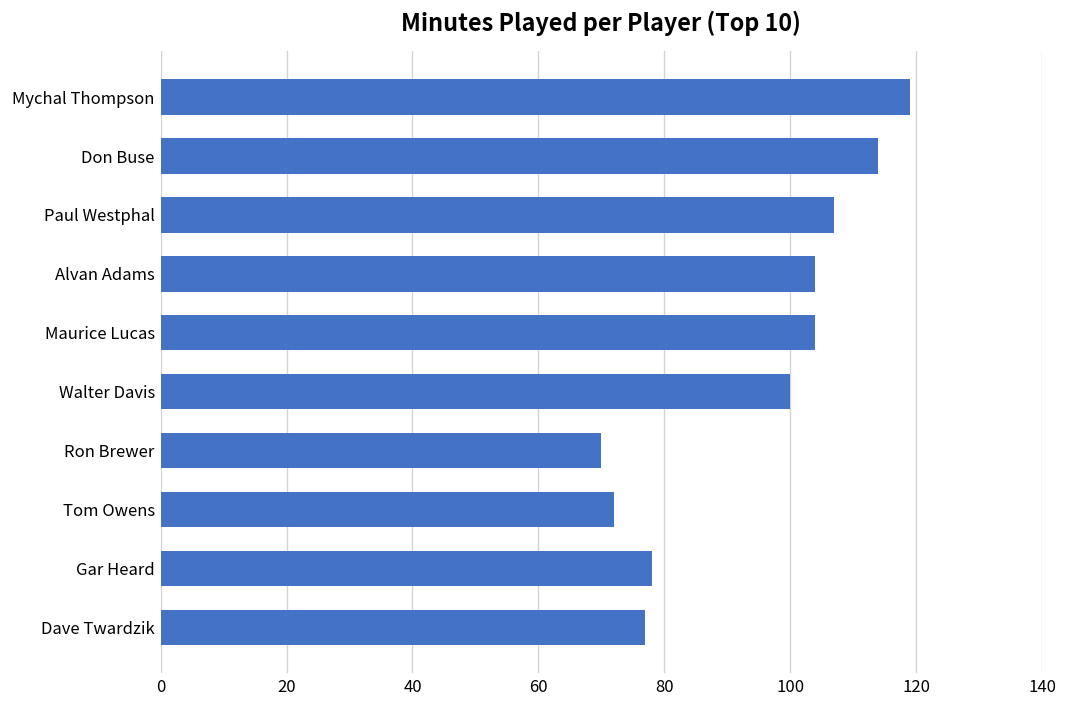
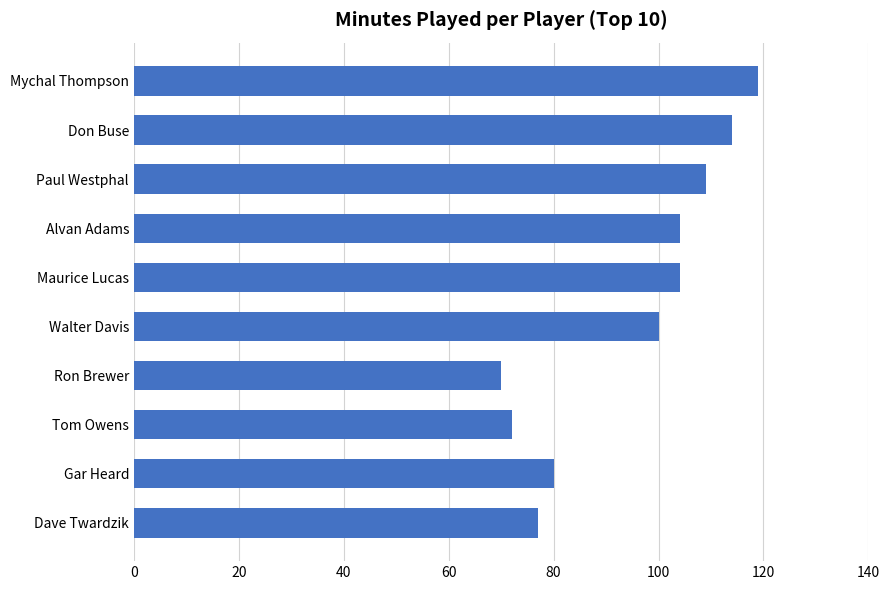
  {
    "Mychal Thompson": 119,
    "Don Buse": 114,
-   "Paul Westphal": 107,
+   "Paul Westphal": 109,
    "Alvan Adams": 104,
    "Maurice Lucas": 104,
    "Walter Davis": 100,
    "Ron Brewer": 70,
    "Tom Owens": 72,
-   "Gar Heard": 78,
+   "Gar Heard": 80,
    "Dave Twardzik": 77
  }
